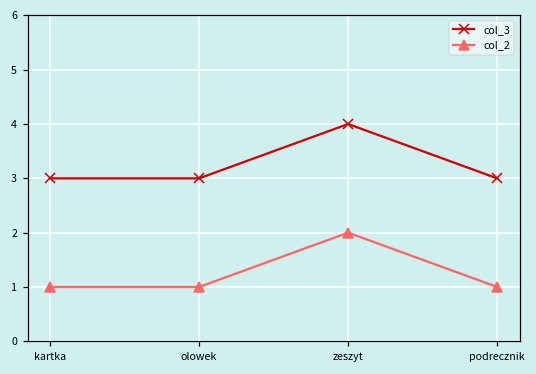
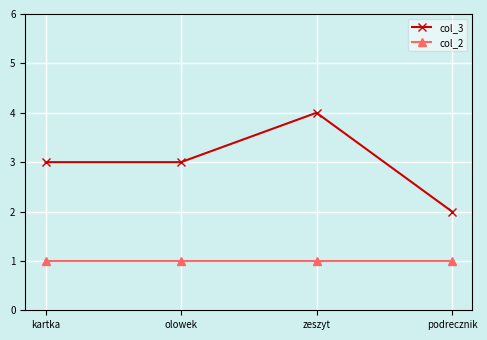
  {
    "col_3": {
      "kartka": 3,
      "olowek": 3,
      "zeszyt": 4,
-     "podrecznik": 3
+     "podrecznik": 2
    },
    "col_2": {
      "kartka": 1,
      "olowek": 1,
-     "zeszyt": 2,
+     "zeszyt": 1,
      "podrecznik": 1
    }
  }
